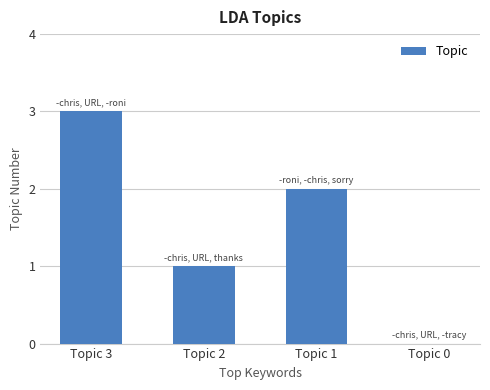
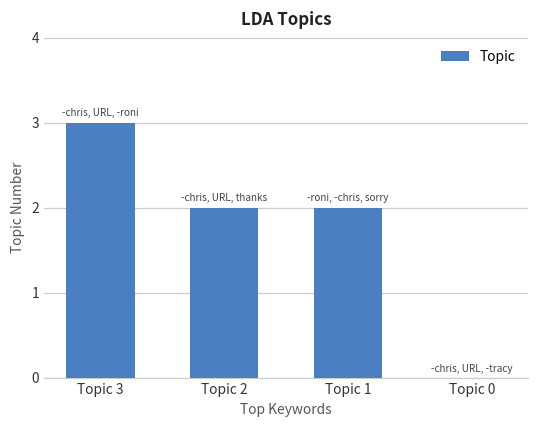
  {
    "Topic 3": 3,
-   "Topic 2": 1,
+   "Topic 2": 2,
    "Topic 1": 2,
    "Topic 0": 0
  }
